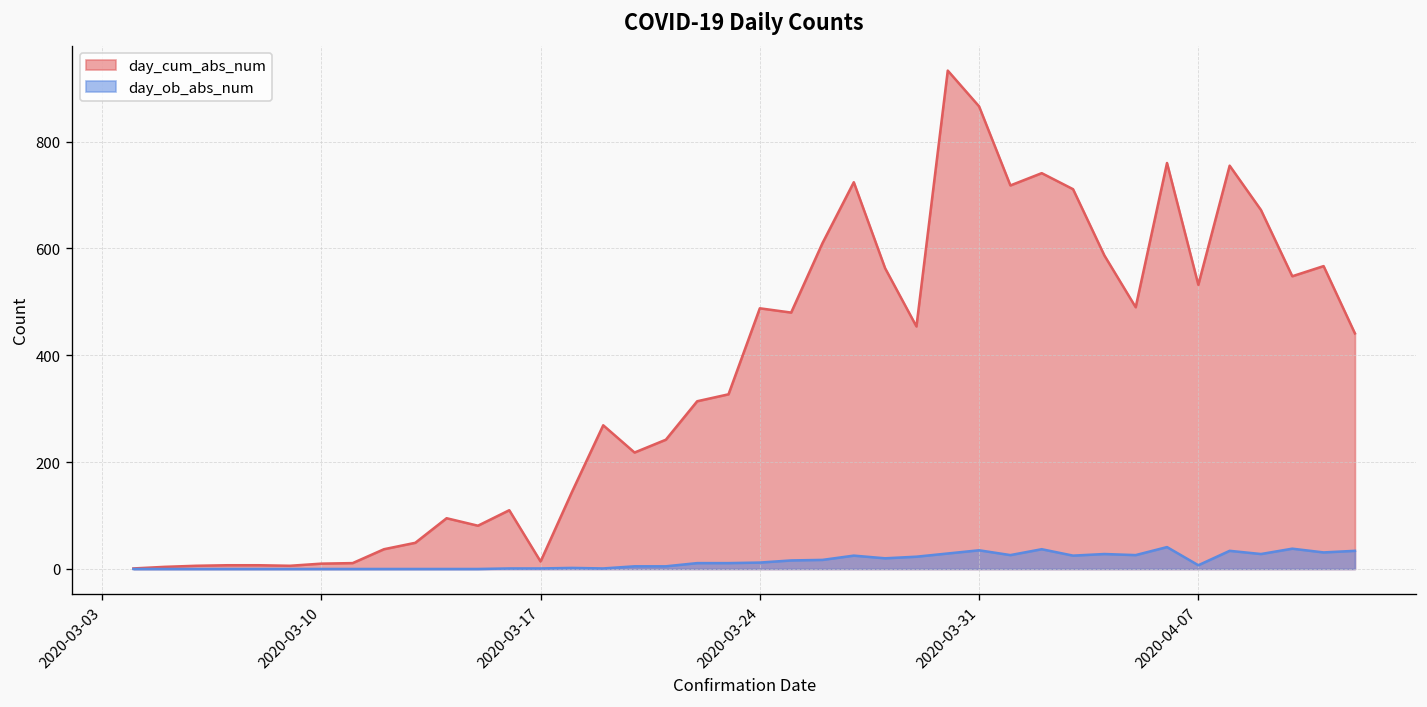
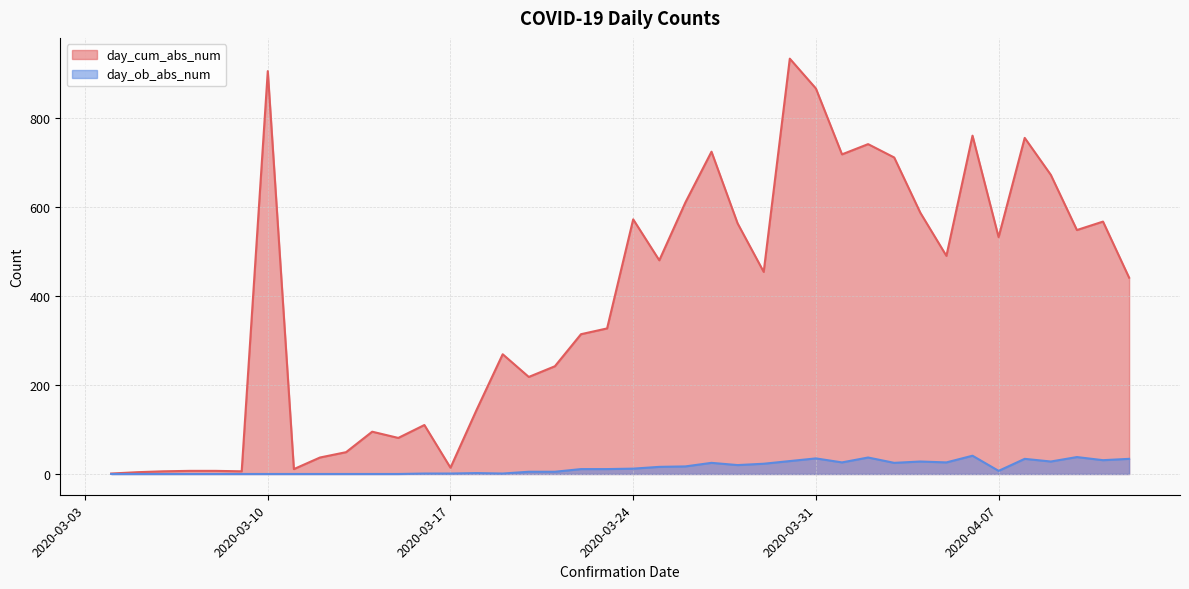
  {
    "day_cum_abs_num": {
-     "2020-03-10": 10,
+     "2020-03-10": 910,
      "2020-03-17": 10,
-     "2020-03-24": 490,
+     "2020-03-24": 570,
      "2020-03-31": 870,
      "2020-04-07": 530
    },
    "day_ob_abs_num": {
      "2020-03-10": 0,
      "2020-03-17": 0,
      "2020-03-24": 10,
      "2020-03-31": 40,
      "2020-04-07": 10
    }
  }
